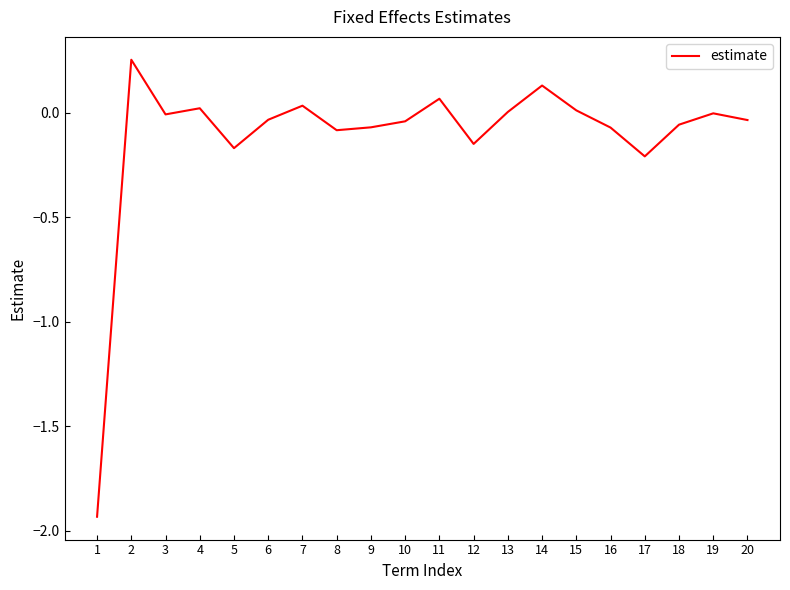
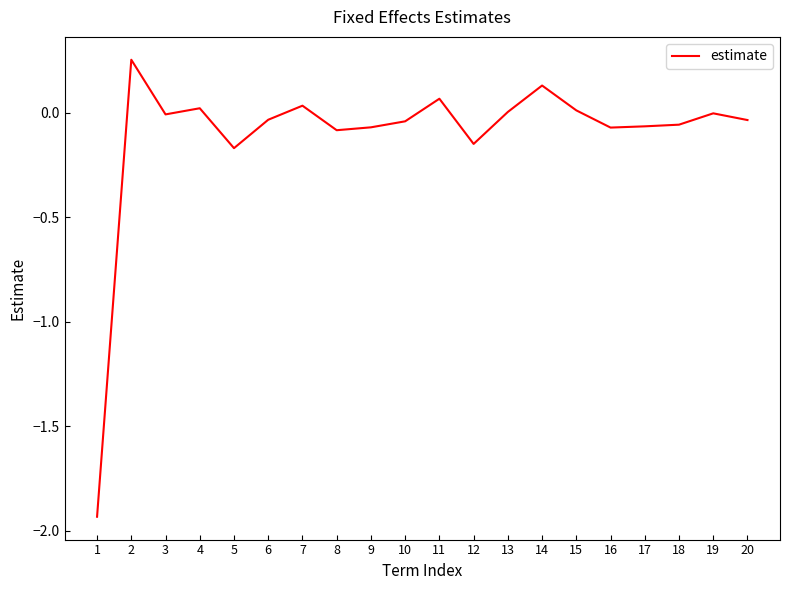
  {
    "1": -1.93,
    "2": 0.25,
    "3": -0.01,
    "4": 0.02,
    "5": -0.17,
    "6": -0.03,
    "7": 0.03,
    "8": -0.08,
    "9": -0.07,
    "10": -0.04,
    "11": 0.07,
    "12": -0.15,
    "13": 0.00,
    "14": 0.13,
    "15": 0.01,
    "16": -0.07,
-   "17": -0.21,
+   "17": -0.06,
    "18": -0.06,
    "19": 0.00,
    "20": -0.03
  }
